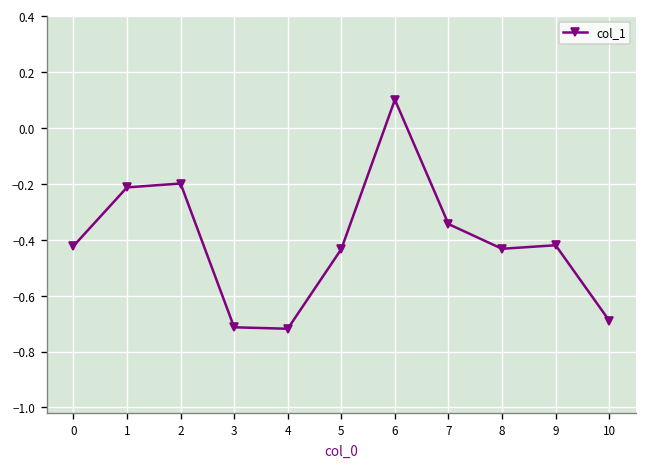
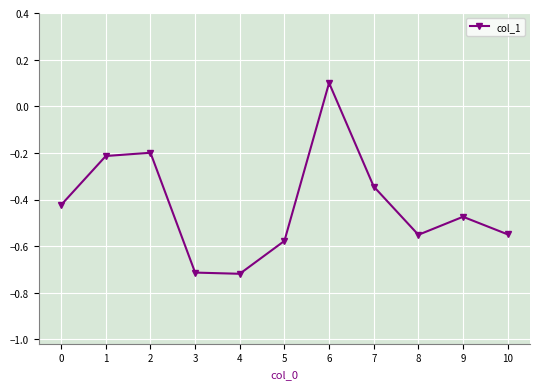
  {
    "0": -0.42,
    "1": -0.21,
    "2": -0.20,
    "3": -0.71,
    "4": -0.72,
-   "5": -0.43,
+   "5": -0.58,
    "6": 0.10,
    "7": -0.34,
-   "8": -0.43,
-   "9": -0.42,
-   "10": -0.69
+   "8": -0.55,
+   "9": -0.47,
+   "10": -0.55
  }
